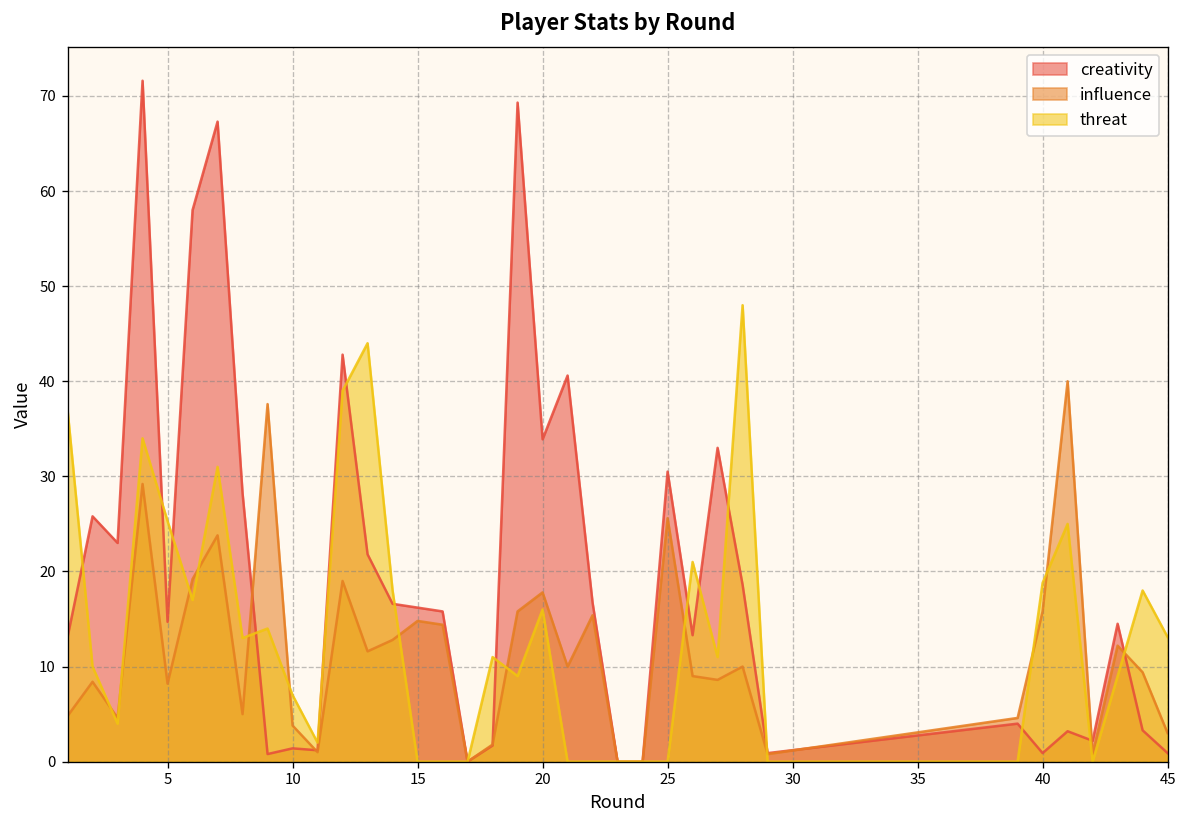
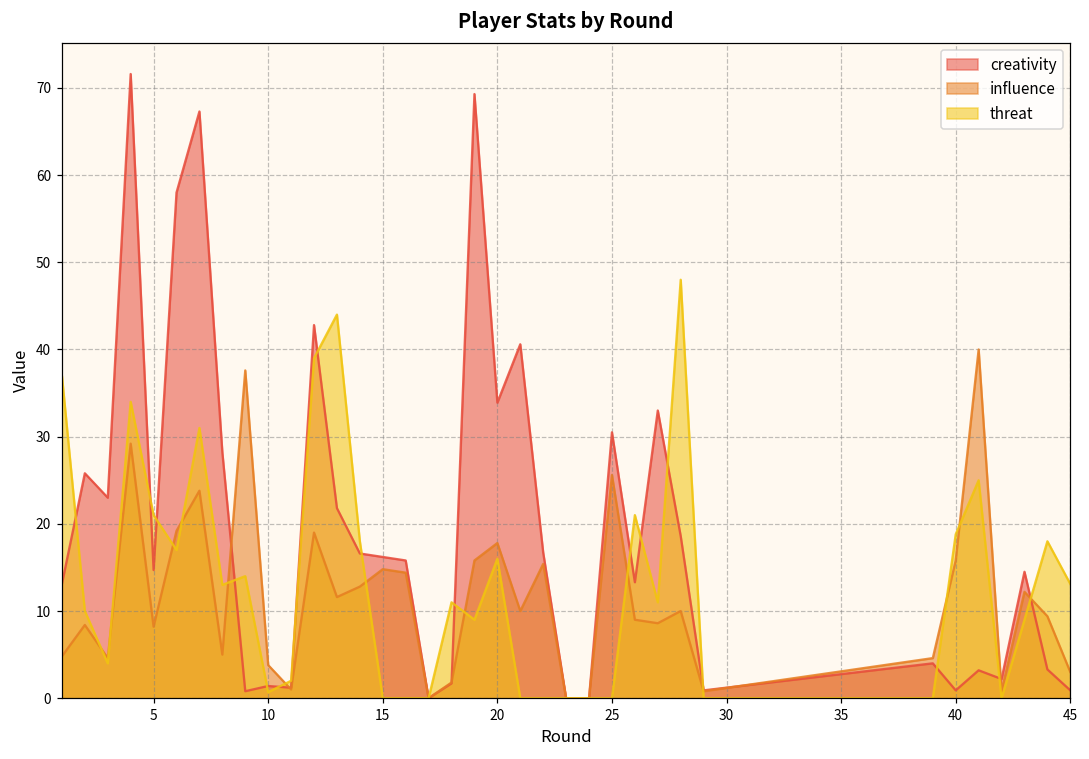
  {
    "threat": {
-     "5": 25,
-     "10": 7,
+     "5": 21,
+     "10": 1,
      "15": 0,
      "20": 16,
      "25": 0,
      "40": 19,
      "45": 13
    }
  }
